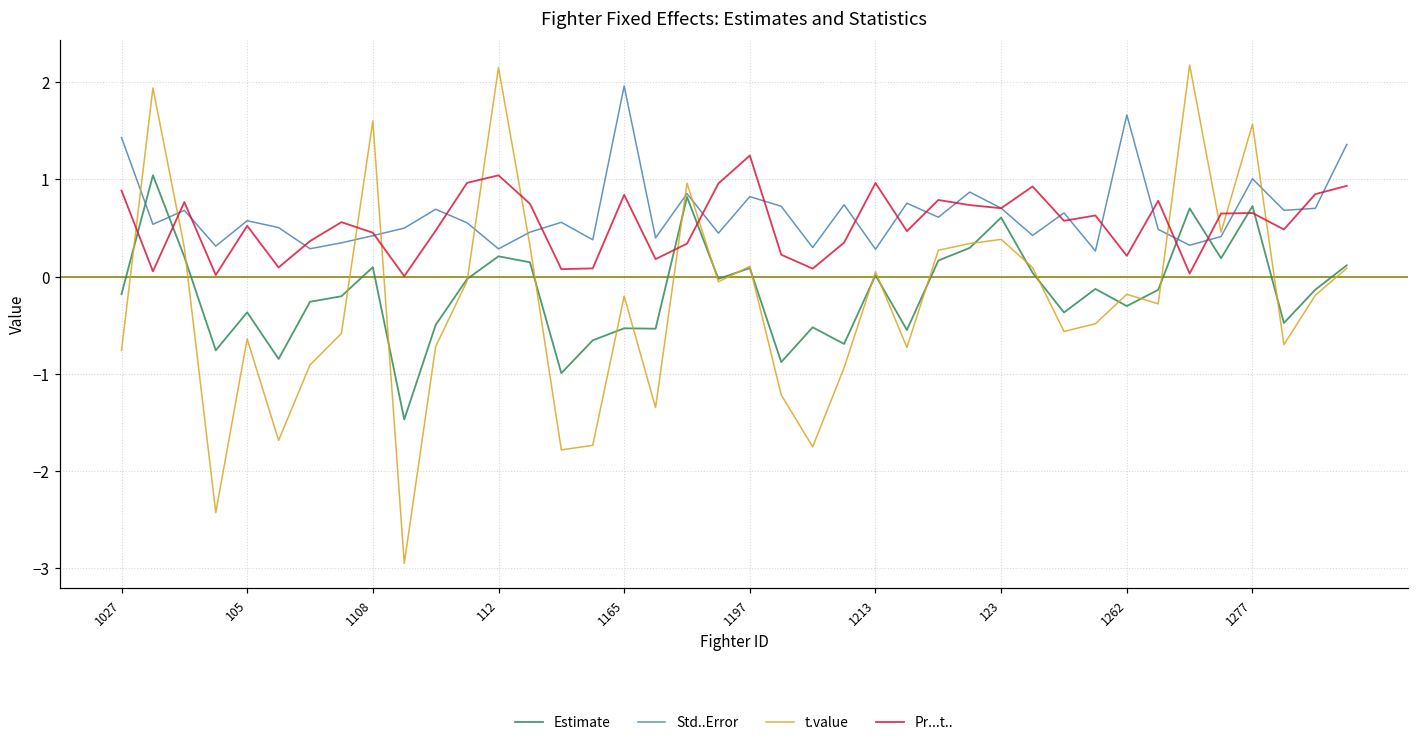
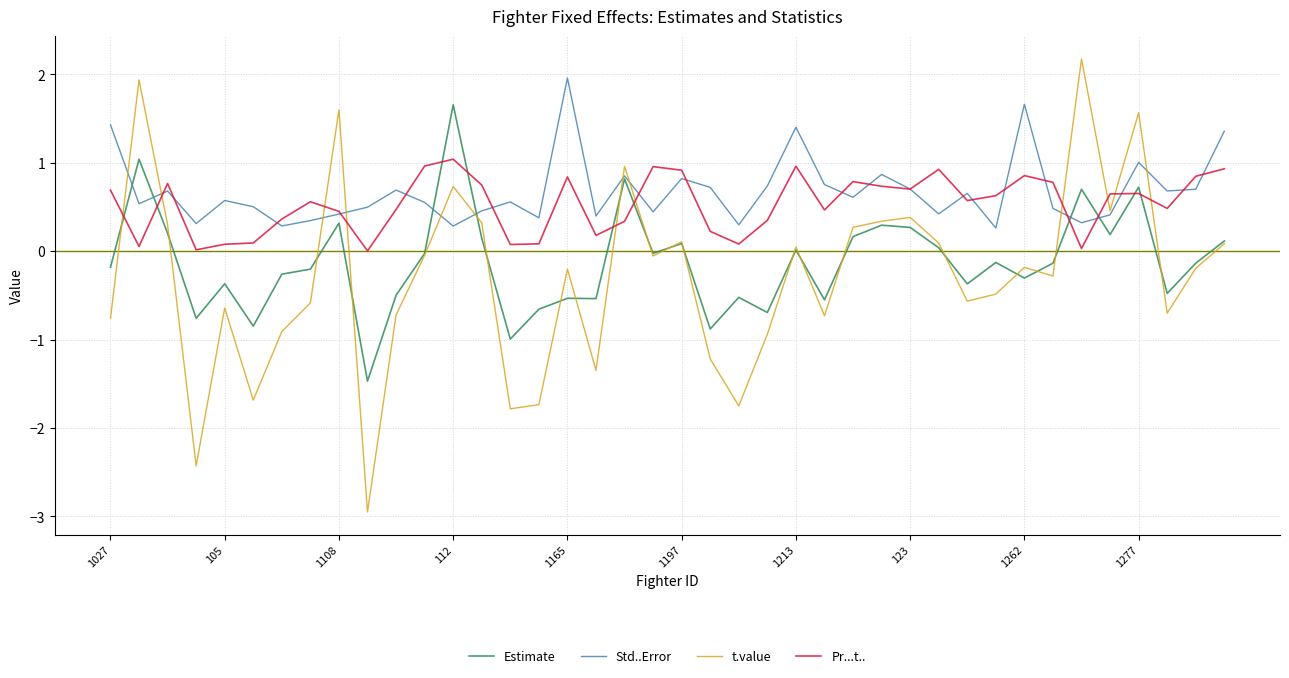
  {
    "Estimate": {
      "1027": -0.2,
      "105": -0.4,
-     "1108": 0.1,
-     "112": 0.2,
+     "1108": 0.3,
+     "112": 1.7,
      "1165": -0.5,
      "1213": 0.0,
-     "123": 0.6,
+     "123": 0.3,
      "1262": -0.3,
      "1277": 0.7
    },
    "Std..Error": {
      "1027": 1.4,
      "105": 0.6,
      "1108": 0.4,
      "112": 0.3,
      "1165": 2.0,
      "1197": 0.8,
-     "1213": 0.3,
+     "1213": 1.4,
      "1262": 1.7,
      "1277": 1.0
    },
    "t.value": {
      "1027": -0.8,
      "105": -0.6,
      "1108": 1.6,
-     "112": 2.1,
+     "112": 0.7,
      "1165": -0.2,
      "1213": 0.0,
      "123": 0.4,
      "1262": -0.2,
      "1277": 1.6
    },
    "Pr...t..": {
-     "1027": 0.9,
-     "105": 0.5,
+     "1027": 0.7,
+     "105": 0.1,
      "1108": 0.5,
      "112": 1.0,
      "1165": 0.8,
-     "1197": 1.2,
+     "1197": 0.9,
      "1213": 1.0,
-     "1262": 0.2,
+     "1262": 0.9,
      "1277": 0.7
    }
  }
